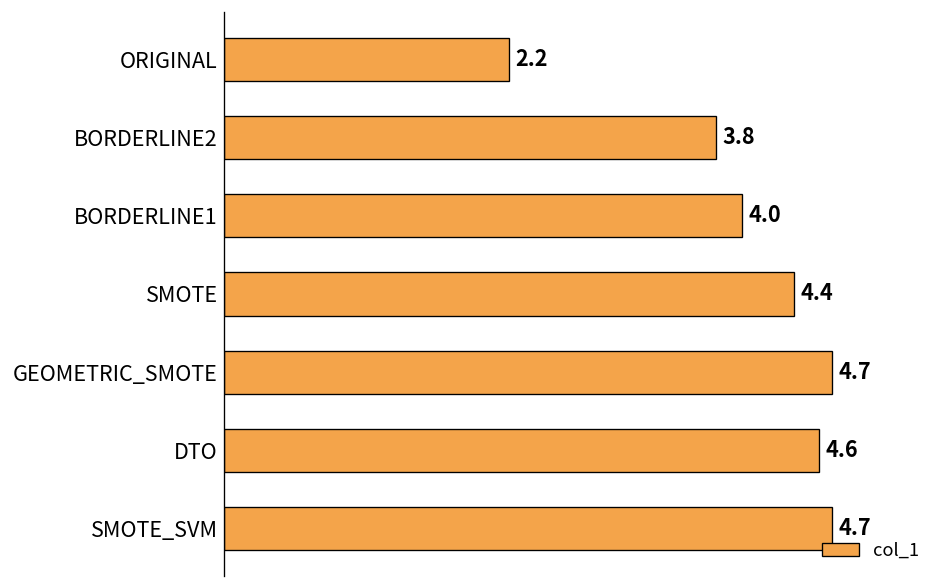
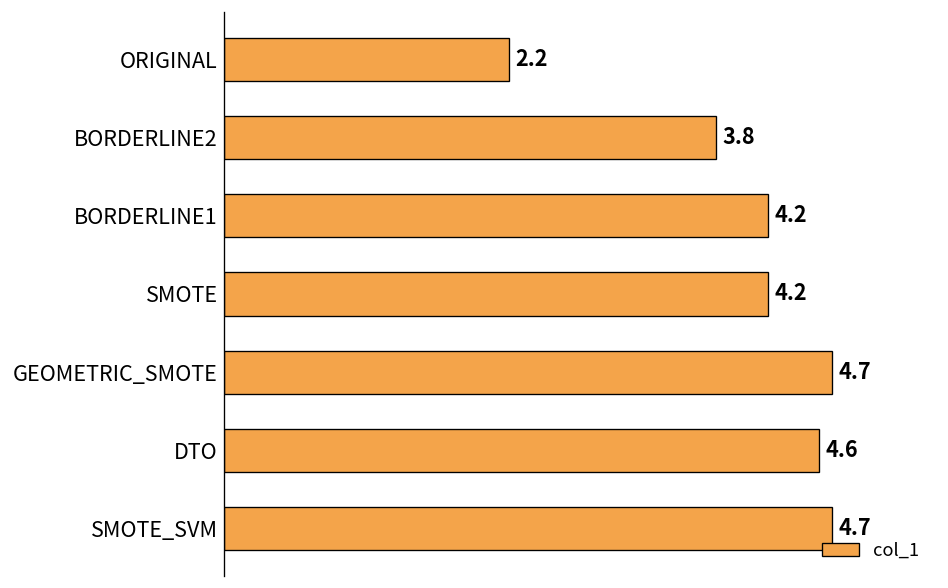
  {
    "ORIGINAL": 2.2,
    "BORDERLINE2": 3.8,
-   "BORDERLINE1": 4.0,
-   "SMOTE": 4.4,
+   "BORDERLINE1": 4.2,
+   "SMOTE": 4.2,
    "GEOMETRIC_SMOTE": 4.7,
    "DTO": 4.6,
    "SMOTE_SVM": 4.7
  }
